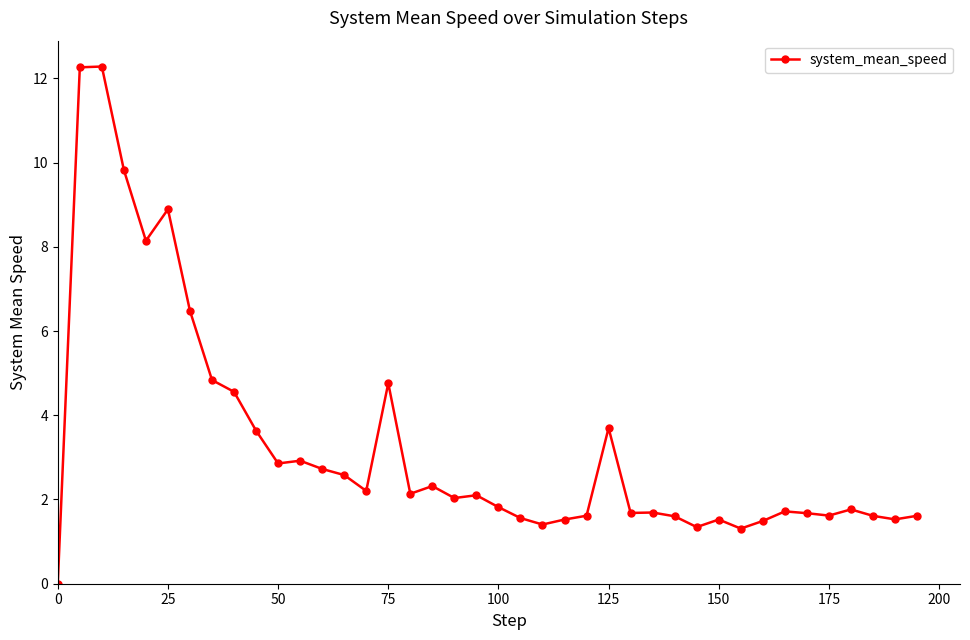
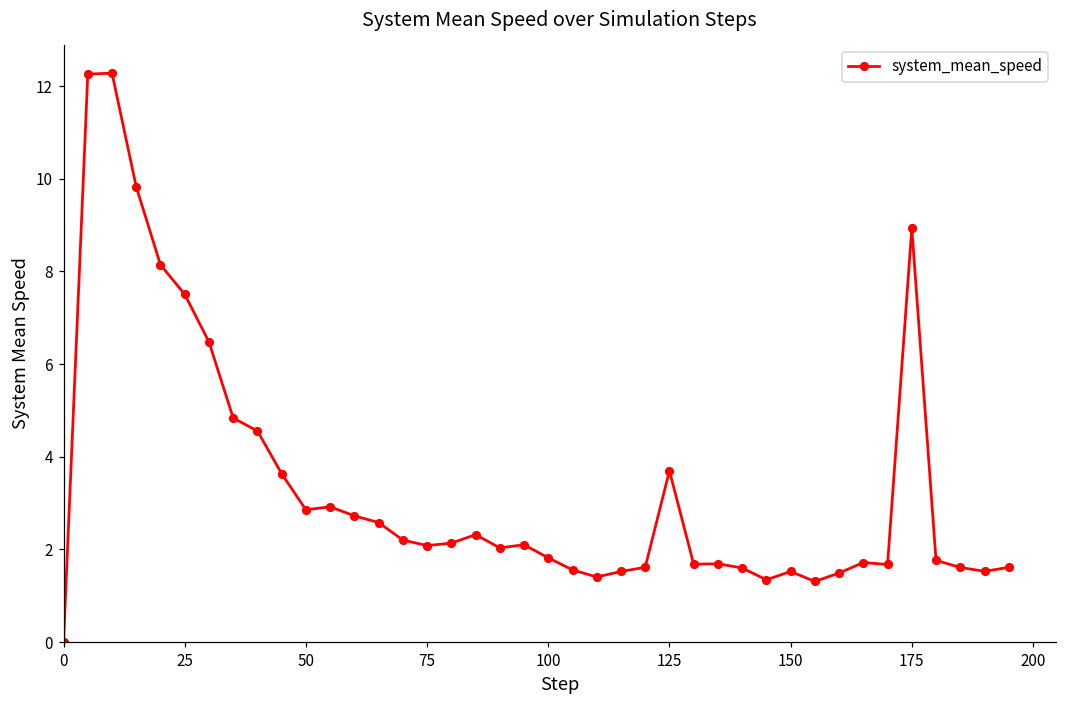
  {
    "0": 0.0,
-   "25": 8.9,
+   "25": 7.5,
    "50": 2.9,
-   "75": 4.8,
+   "75": 2.1,
    "100": 1.8,
    "125": 3.7,
    "150": 1.5,
-   "175": 1.6
+   "175": 8.9
  }
